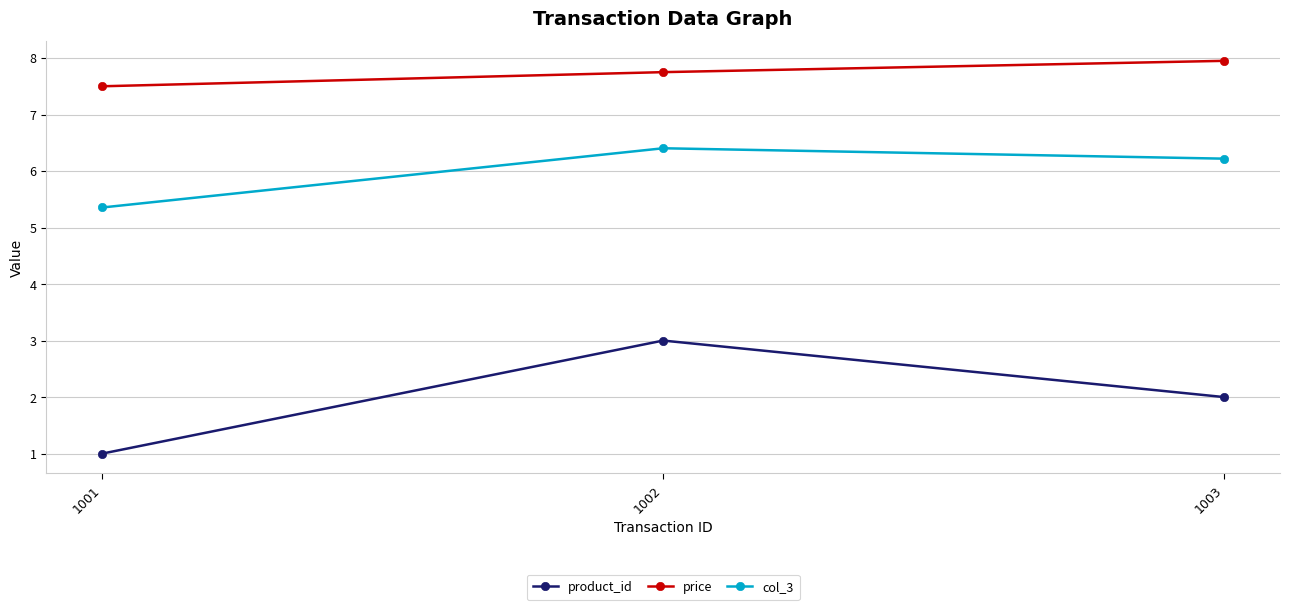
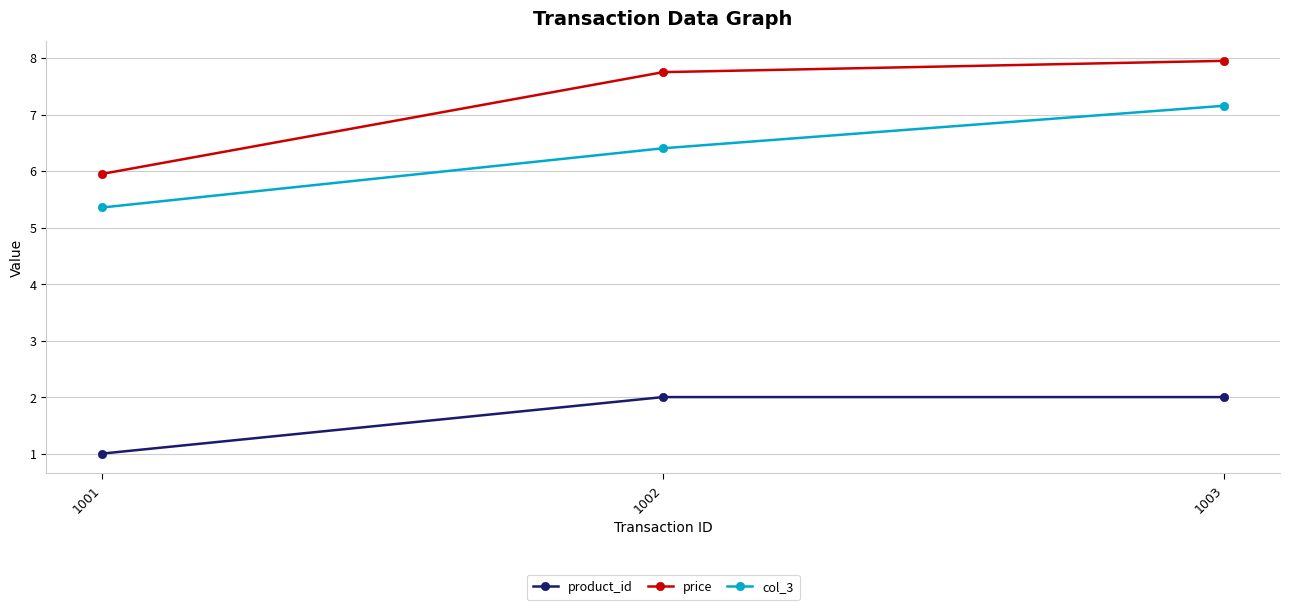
  {
    "product_id": {
      "1001": 1,
-     "1002": 3,
+     "1002": 2,
      "1003": 2
    },
    "price": {
-     "1001": 7.5,
+     "1001": 6.0,
      "1002": 7.8,
      "1003": 8.0
    },
    "col_3": {
      "1001": 5.4,
      "1002": 6.4,
-     "1003": 6.2
+     "1003": 7.2
    }
  }
